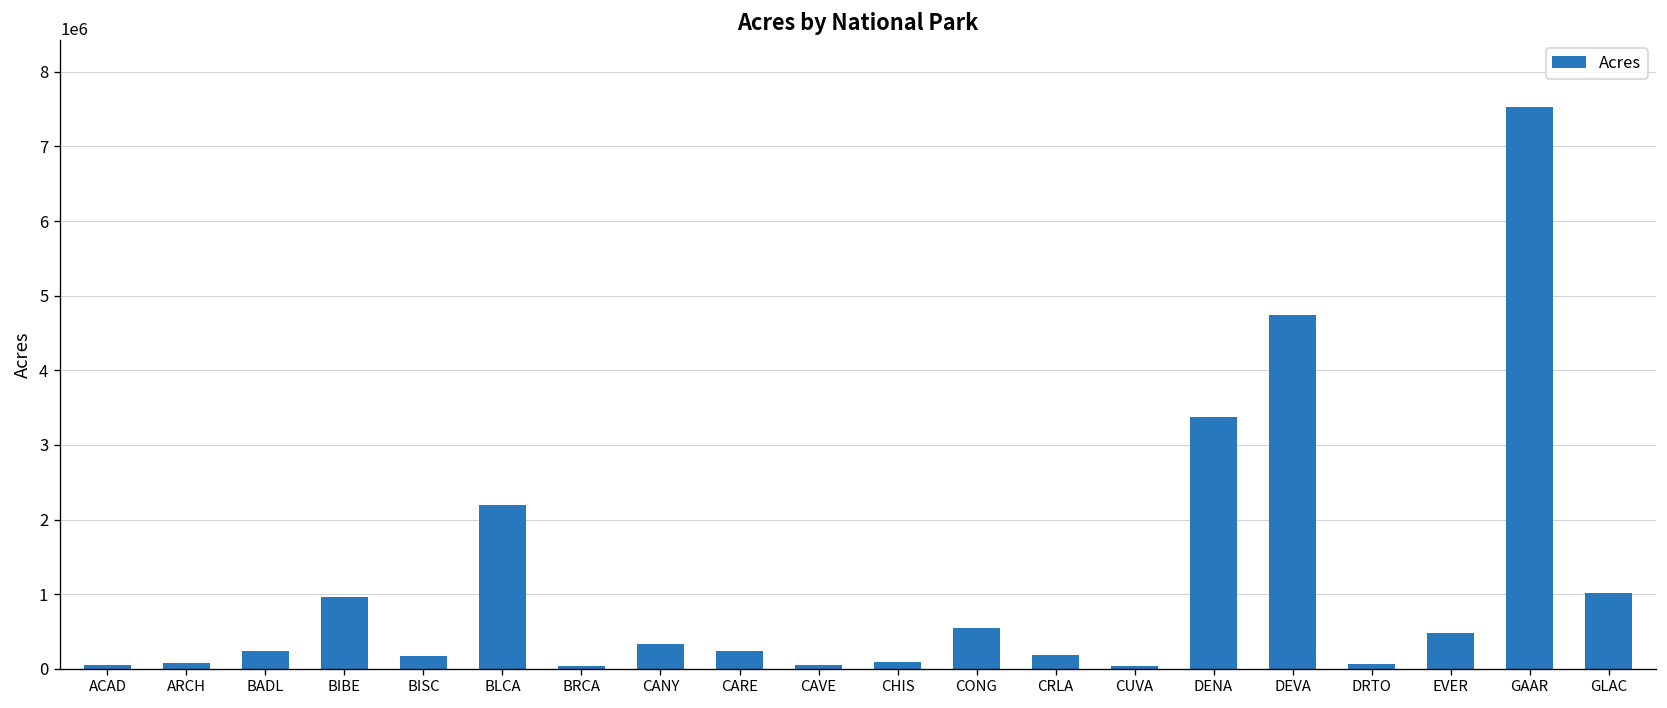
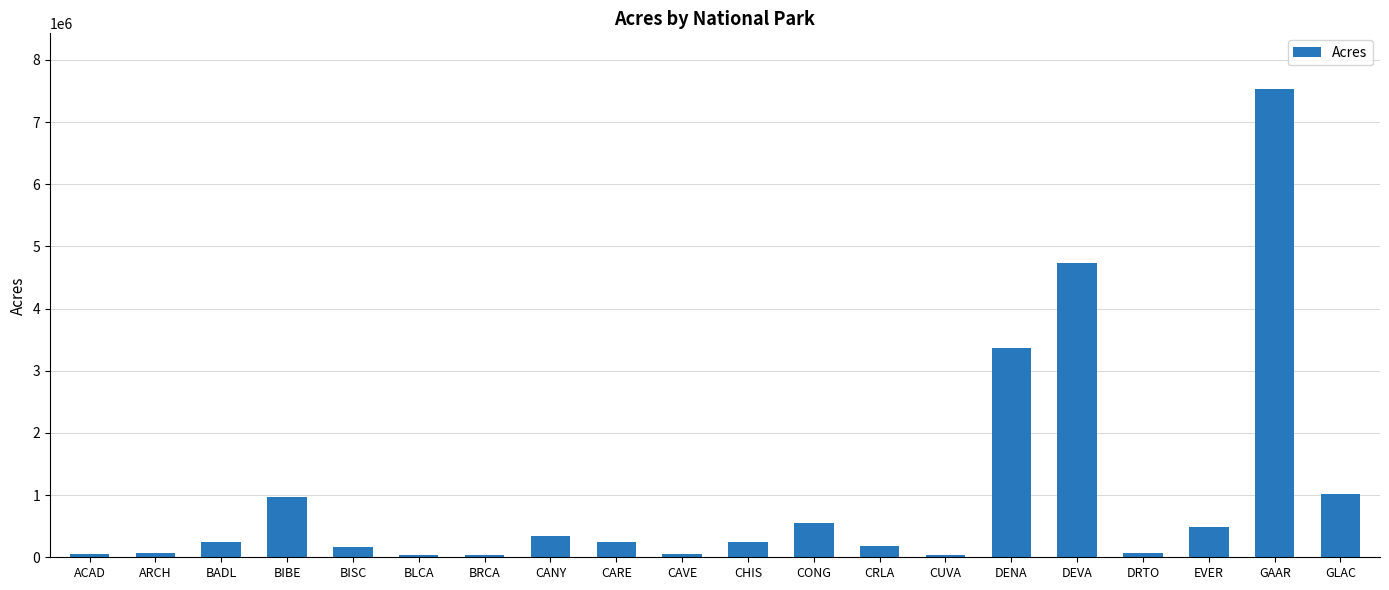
  {
    "ACAD": 0,
    "ARCH": 100000,
    "BADL": 200000,
    "BIBE": 1000000,
    "BISC": 200000,
-   "BLCA": 2200000,
+   "BLCA": 0,
    "CANY": 300000,
    "CARE": 200000,
    "CAVE": 0,
-   "CHIS": 100000,
+   "CHIS": 200000,
    "CONG": 500000,
    "CRLA": 200000,
    "DENA": 3400000,
    "DEVA": 4700000,
    "DRTO": 100000,
    "EVER": 500000,
    "GAAR": 7500000,
    "GLAC": 1000000
  }
